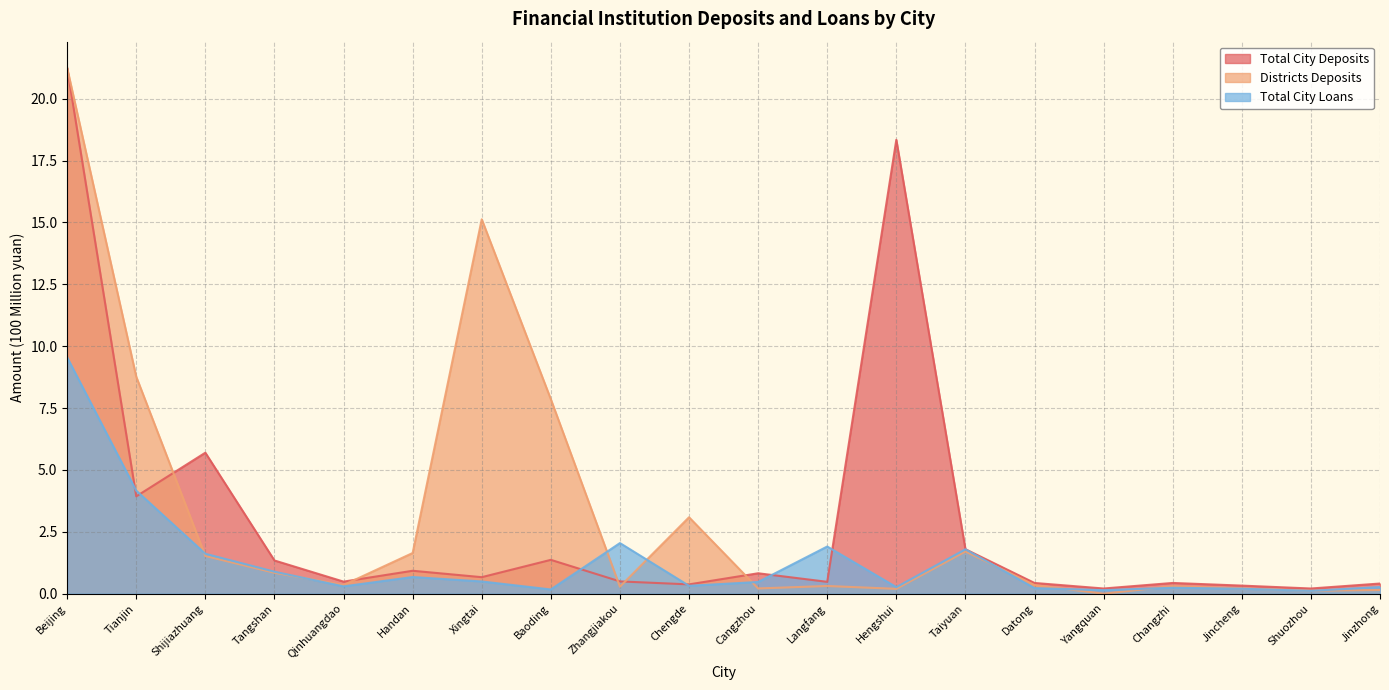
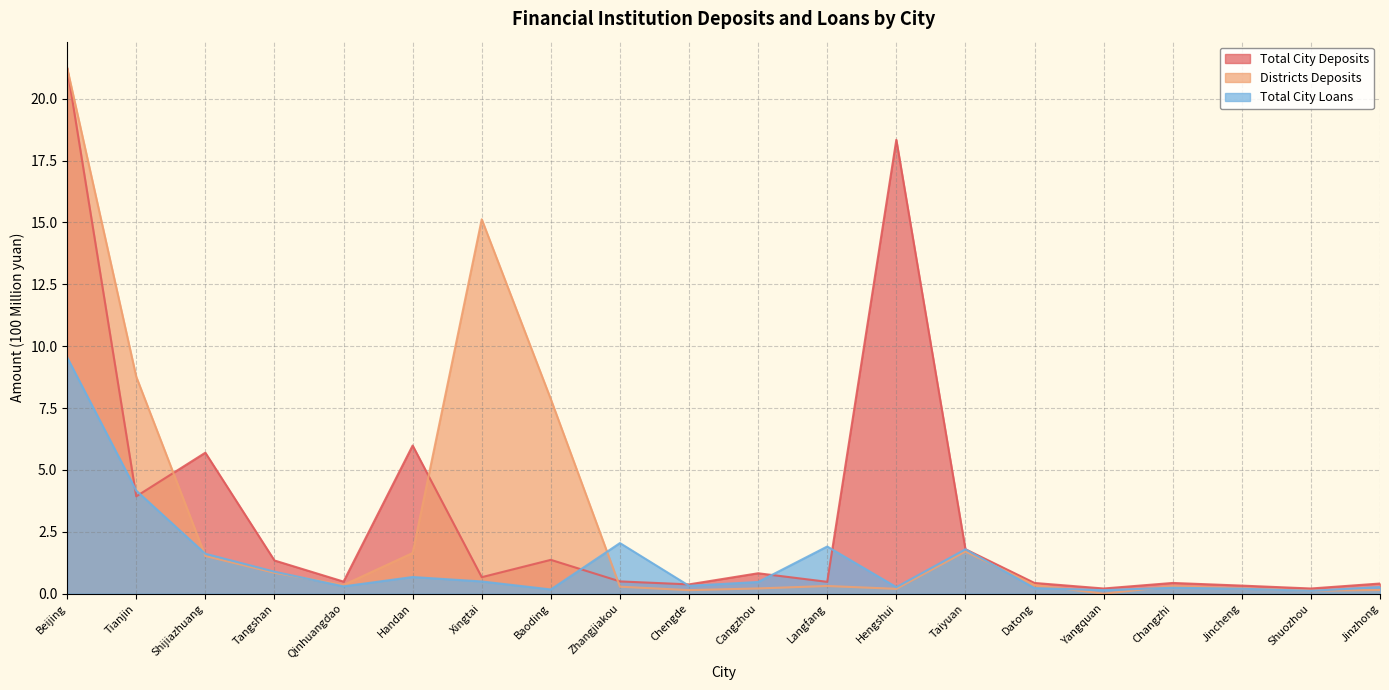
  {
    "Total City Deposits": {
      "Tianjin": 3.9,
      "Shijiazhuang": 5.7,
      "Tangshan": 1.3,
      "Qinhuangdao": 0.5,
-     "Handan": 0.9,
+     "Handan": 6.0,
      "Xingtai": 0.7,
      "Baoding": 1.4,
      "Zhangjiakou": 0.5,
      "Cangzhou": 0.8,
      "Langfang": 0.5,
      "Hengshui": 18.3,
      "Changzhi": 0.4,
      "Jincheng": 0.3,
      "Jinzhong": 0.4
    },
    "Districts Deposits": {
      "Tianjin": 8.8,
      "Handan": 1.6,
      "Xingtai": 15.1,
      "Baoding": 7.9,
      "Zhangjiakou": 0.3,
-     "Chengde": 3.1,
+     "Chengde": 0.1,
      "Cangzhou": 0.2,
      "Langfang": 0.3,
      "Yangquan": 0.0,
      "Jinzhong": 0.1
    },
    "Total City Loans": {
      "Beijing": 9.5,
      "Tianjin": 4.2,
      "Handan": 0.7,
      "Xingtai": 0.5,
      "Baoding": 0.2,
      "Zhangjiakou": 2.0,
      "Cangzhou": 0.5,
      "Langfang": 1.9,
      "Datong": 0.2,
      "Jinzhong": 0.3
    }
  }
